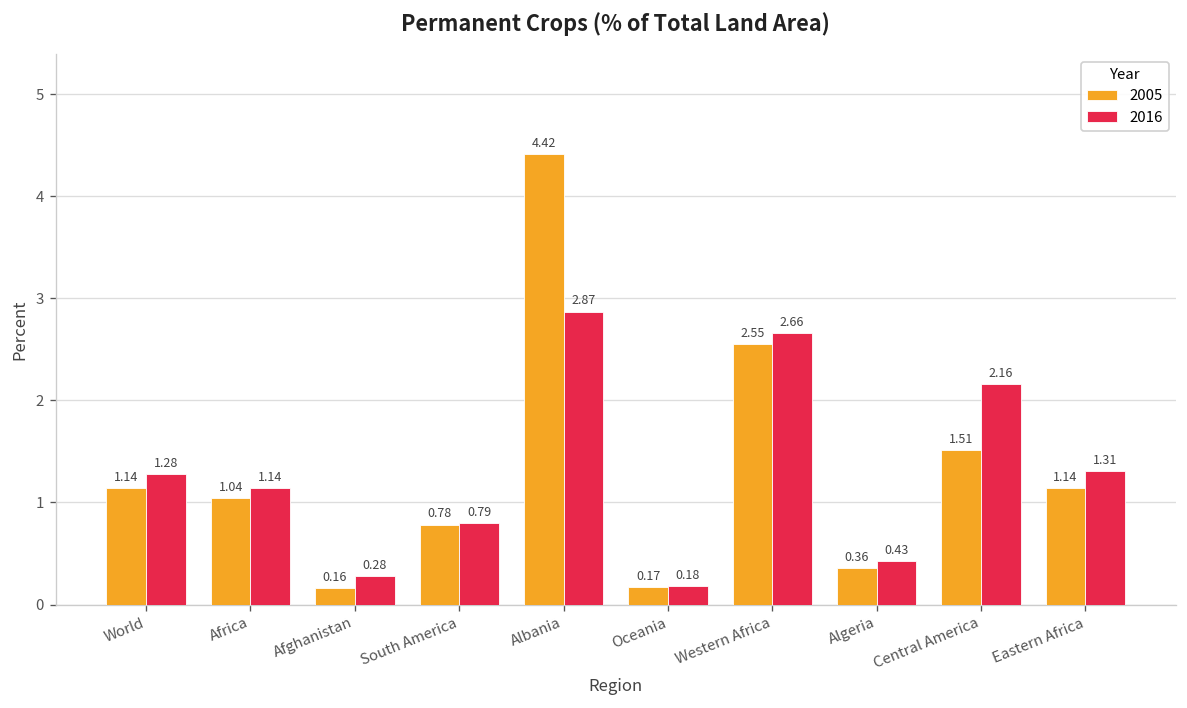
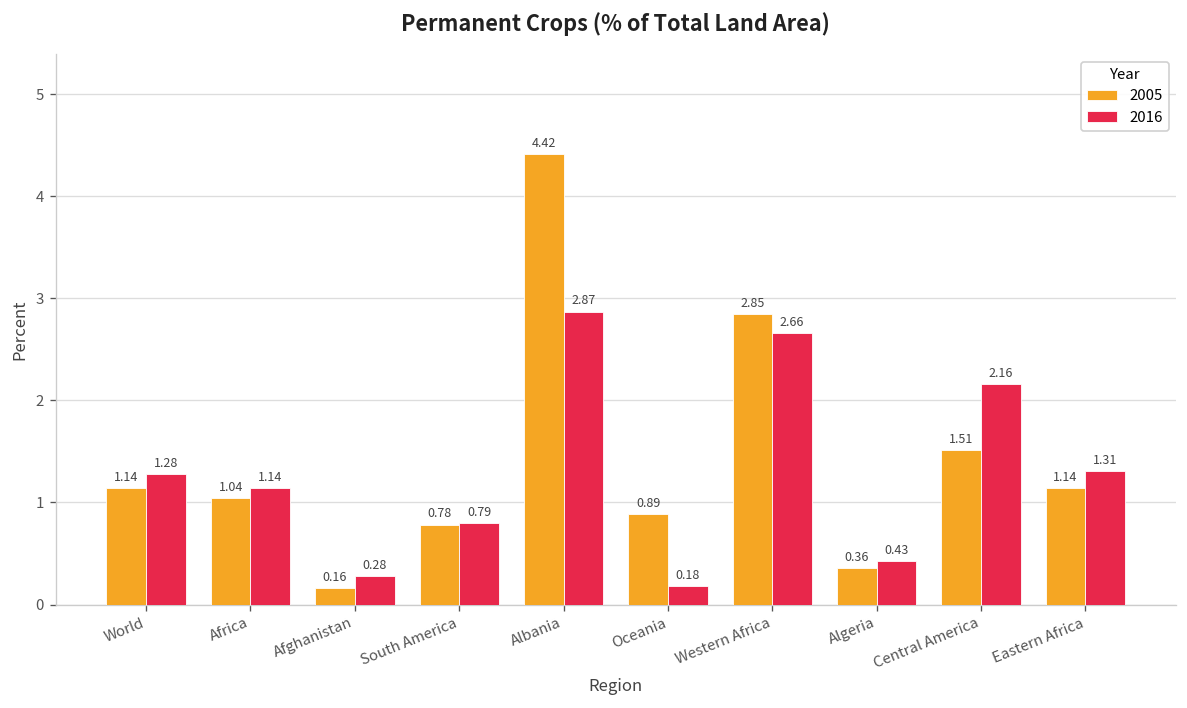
  {
    "2005": {
      "World": 1.14,
      "Africa": 1.04,
      "Afghanistan": 0.16,
      "South America": 0.78,
      "Albania": 4.42,
-     "Oceania": 0.17,
-     "Western Africa": 2.55,
+     "Oceania": 0.89,
+     "Western Africa": 2.85,
      "Algeria": 0.36,
      "Central America": 1.51,
      "Eastern Africa": 1.14
    },
    "2016": {
      "World": 1.28,
      "Africa": 1.14,
      "Afghanistan": 0.28,
      "South America": 0.79,
      "Albania": 2.87,
      "Oceania": 0.18,
      "Western Africa": 2.66,
      "Algeria": 0.43,
      "Central America": 2.16,
      "Eastern Africa": 1.31
    }
  }
